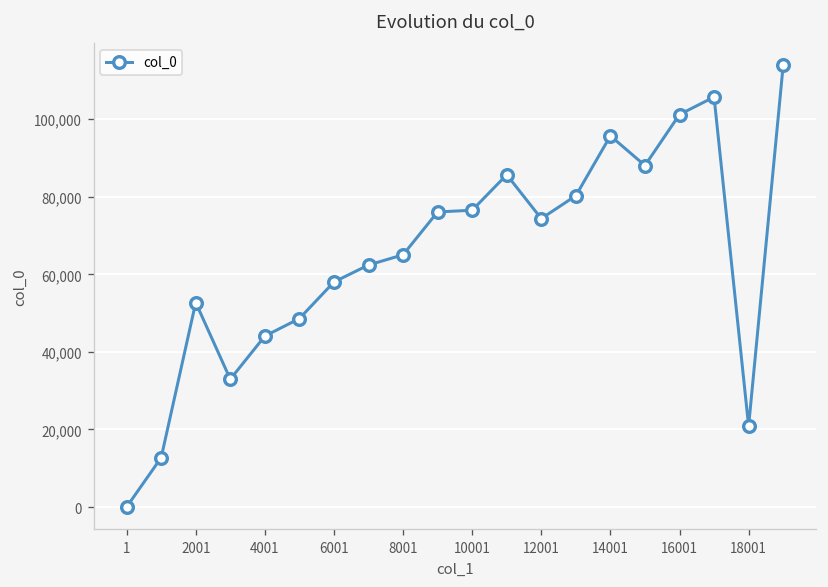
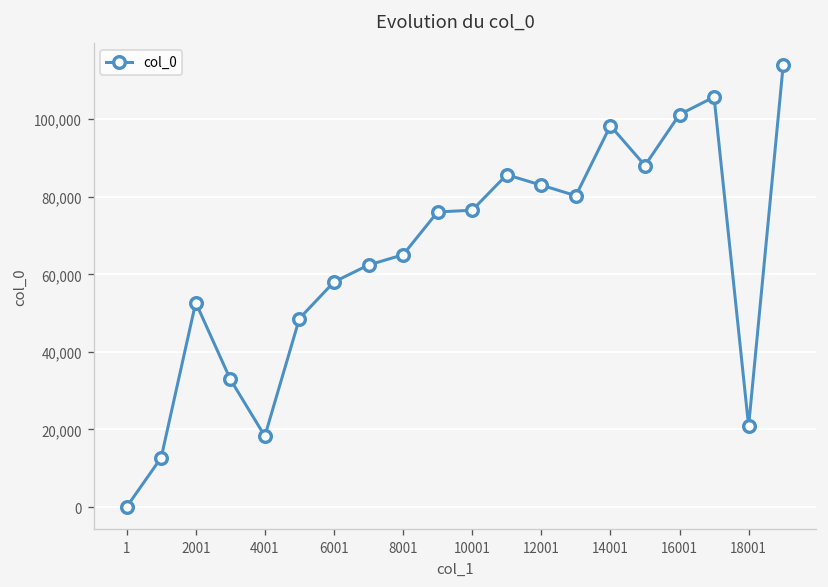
  {
    "1": "0",
    "2001": "53,000",
-   "4001": "44,000",
+   "4001": "18,000",
    "6001": "58,000",
    "8001": "65,000",
    "10001": "77,000",
-   "12001": "74,000",
-   "14001": "96,000",
+   "12001": "83,000",
+   "14001": "98,000",
    "16001": "101,000",
    "18001": "21,000"
  }
